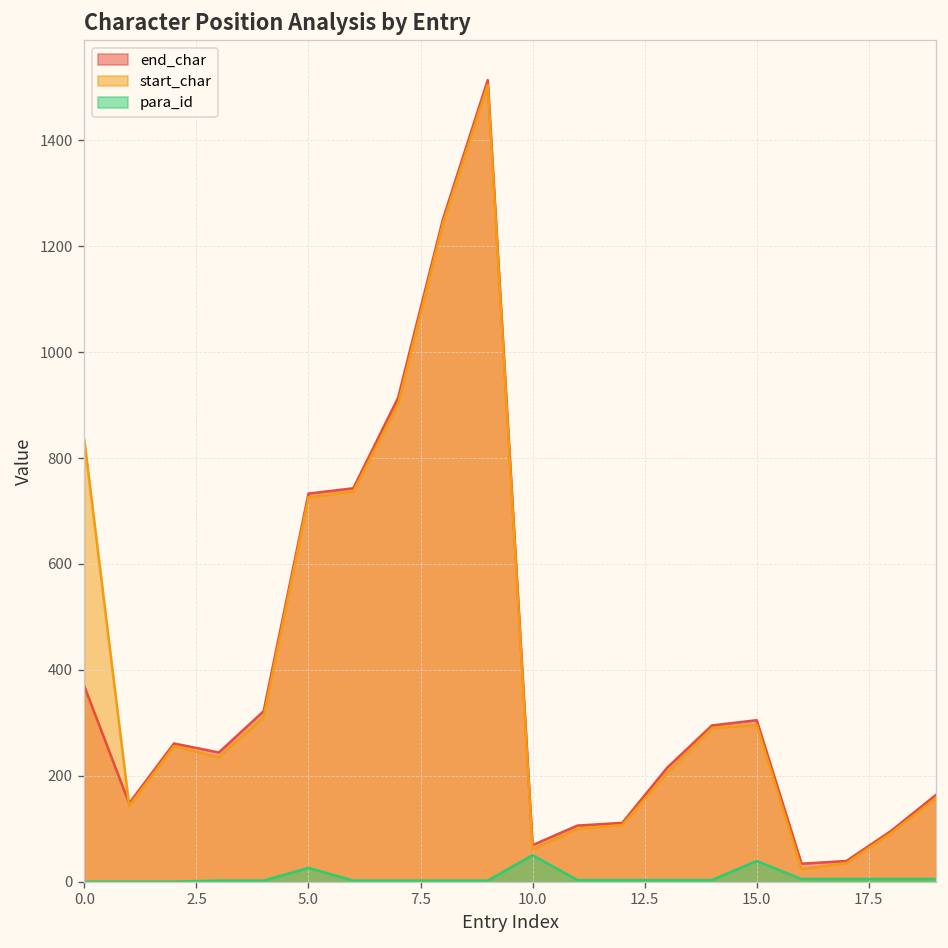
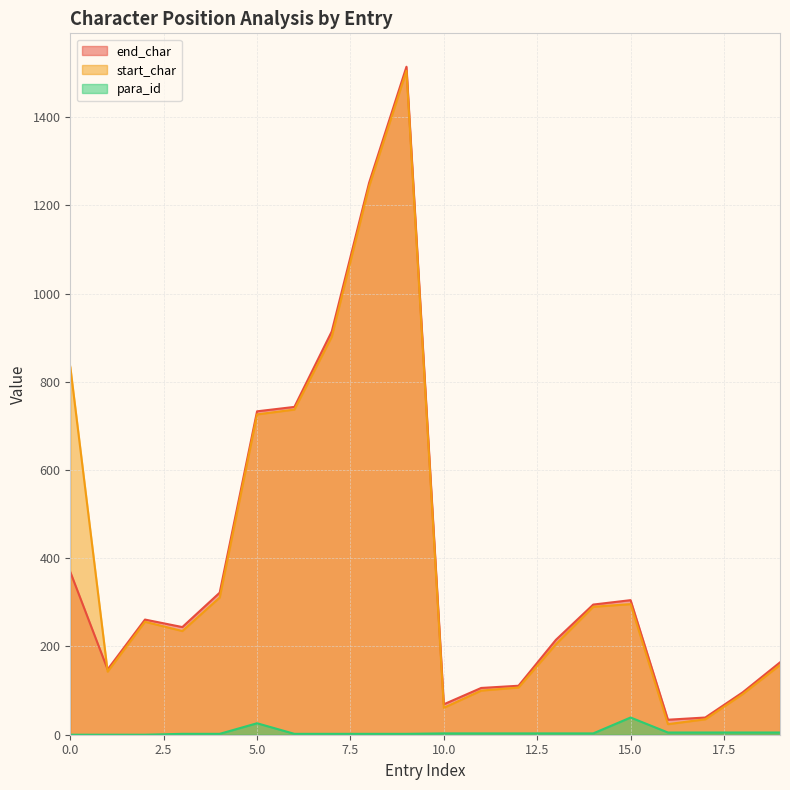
  {
    "end_char": {
      "0.0": 370,
      "5.0": 730,
      "10.0": 70,
      "15.0": 310
    },
    "start_char": {
      "0.0": 830,
      "5.0": 730,
      "10.0": 60,
      "15.0": 300
    },
    "para_id": {
      "0.0": 0,
      "5.0": 30,
-     "10.0": 50,
+     "10.0": 0,
      "15.0": 40
    }
  }
